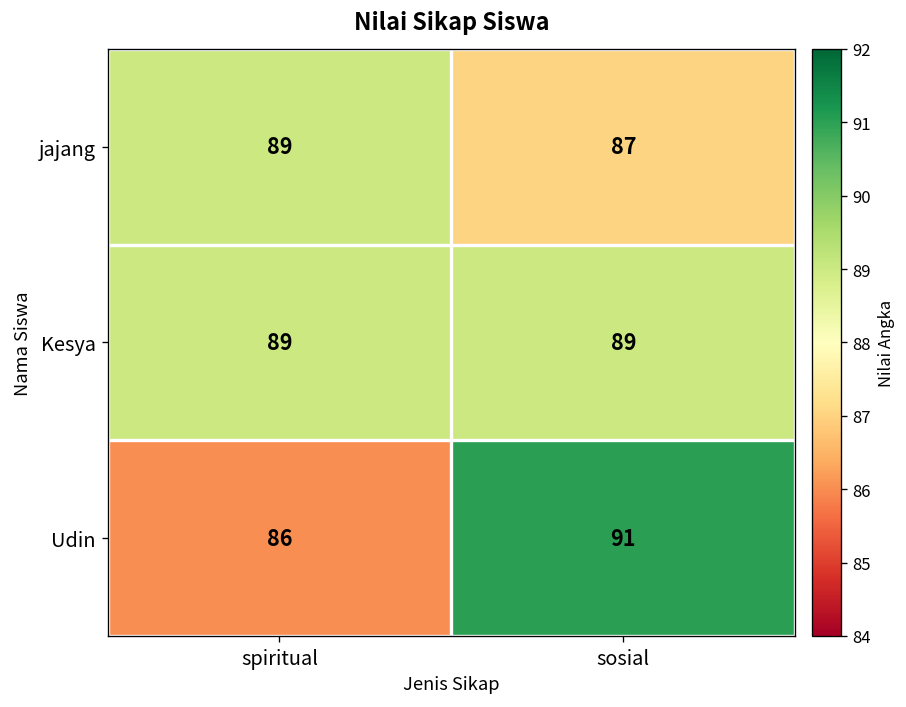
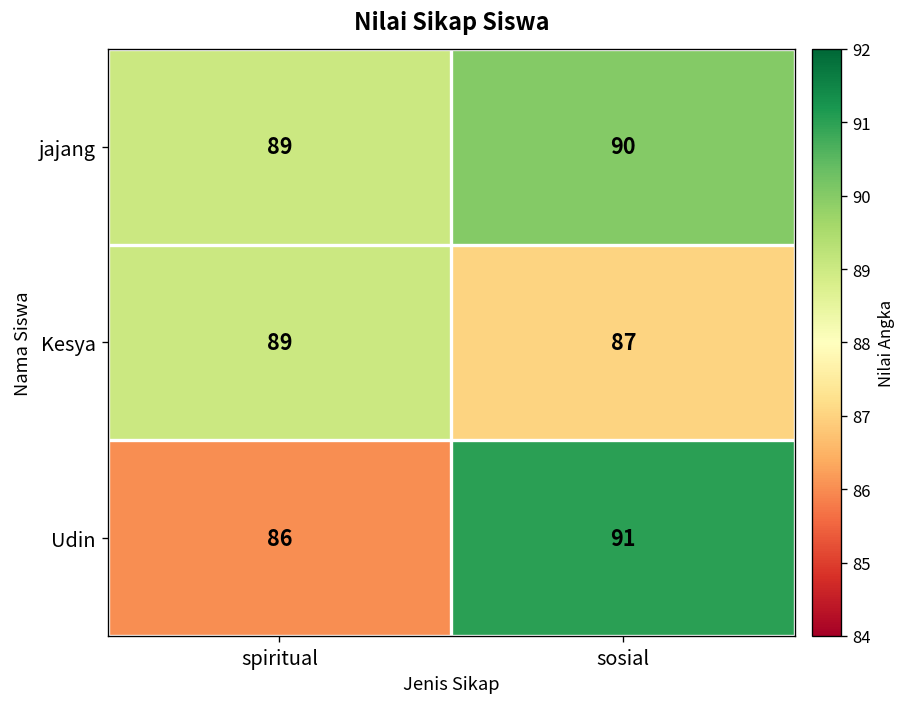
  {
    "jajang": {
      "spiritual": 89,
-     "sosial": 87
+     "sosial": 90
    },
    "Kesya": {
      "spiritual": 89,
-     "sosial": 89
+     "sosial": 87
    },
    "Udin": {
      "spiritual": 86,
      "sosial": 91
    }
  }
